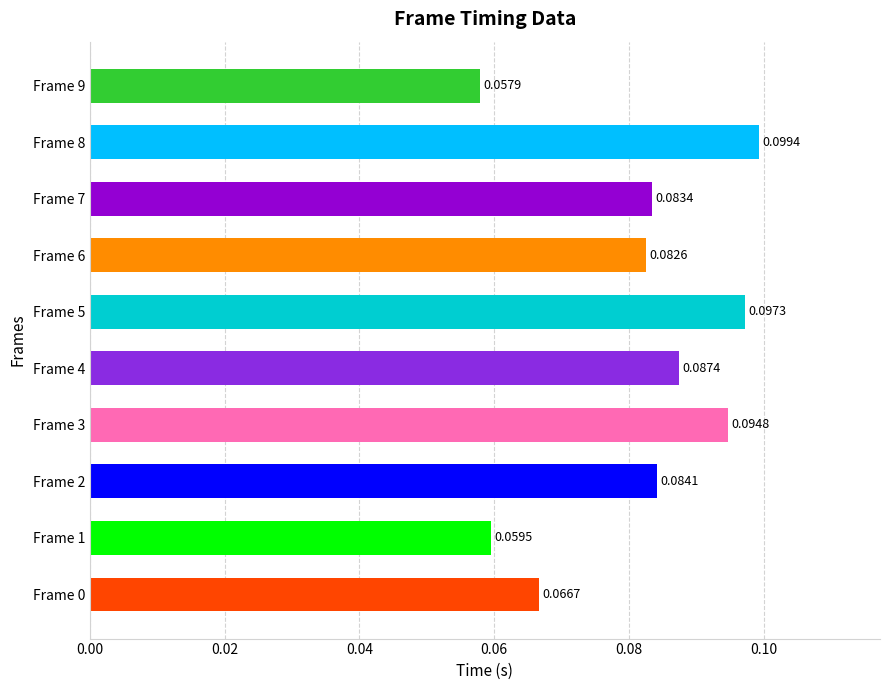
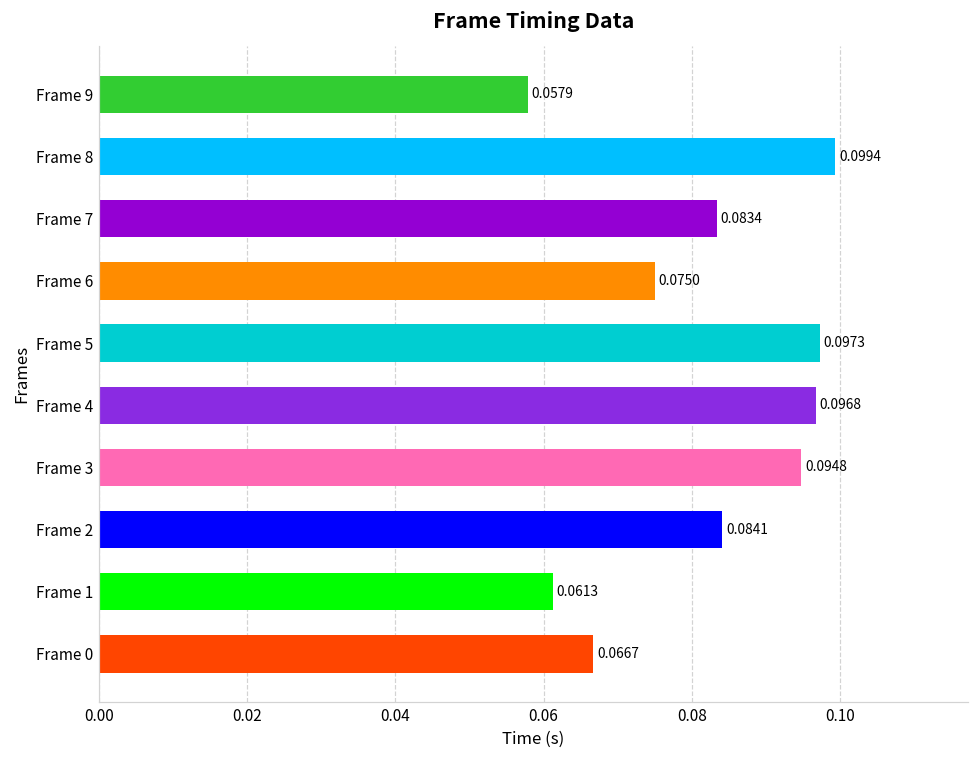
  {
    "Frame 9": 0.0579,
    "Frame 8": 0.0994,
    "Frame 7": 0.0834,
-   "Frame 6": 0.0826,
+   "Frame 6": 0.0750,
    "Frame 5": 0.0973,
-   "Frame 4": 0.0874,
+   "Frame 4": 0.0968,
    "Frame 3": 0.0948,
    "Frame 2": 0.0841,
-   "Frame 1": 0.0595,
+   "Frame 1": 0.0613,
    "Frame 0": 0.0667
  }
